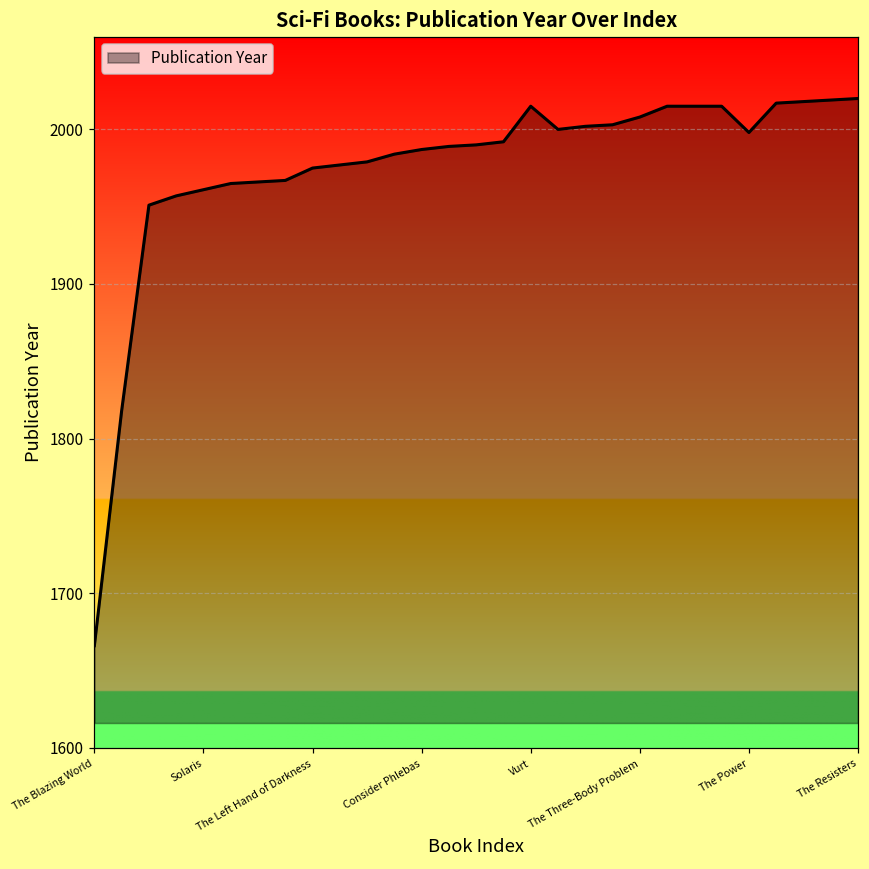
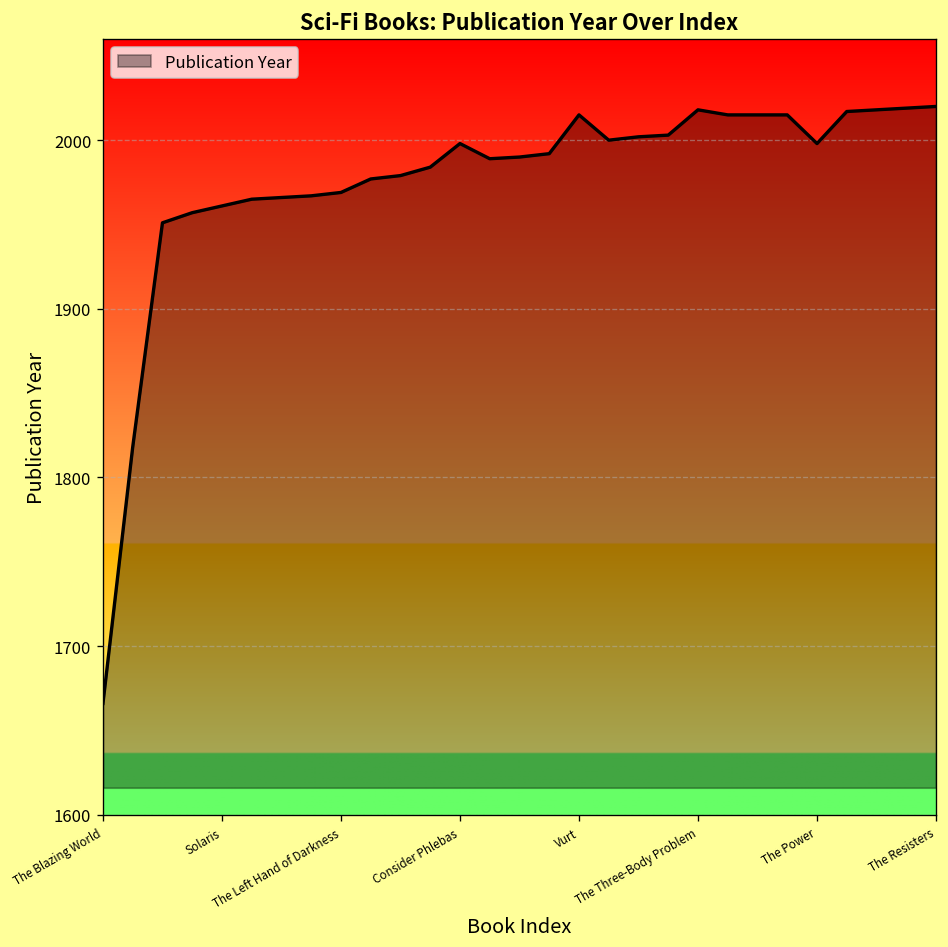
  {
    "The Blazing World": 1666,
    "Solaris": 1961,
-   "The Left Hand of Darkness": 1975,
-   "Consider Phlebas": 1987,
+   "The Left Hand of Darkness": 1969,
+   "Consider Phlebas": 1998,
    "Vurt": 2015,
-   "The Three-Body Problem": 2008,
+   "The Three-Body Problem": 2018,
    "The Power": 1998,
    "The Resisters": 2020
  }
